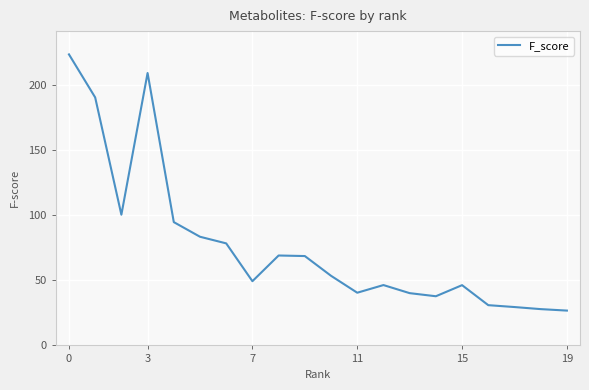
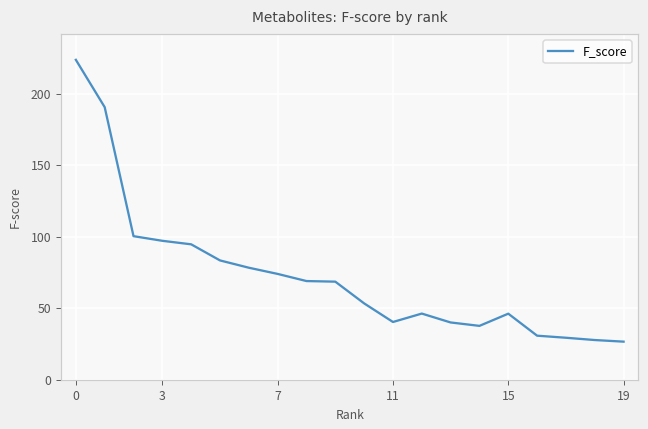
  {
    "0": 224,
-   "3": 209,
-   "7": 49,
+   "3": 97,
+   "7": 74,
    "11": 40,
    "15": 46,
    "19": 27
  }
